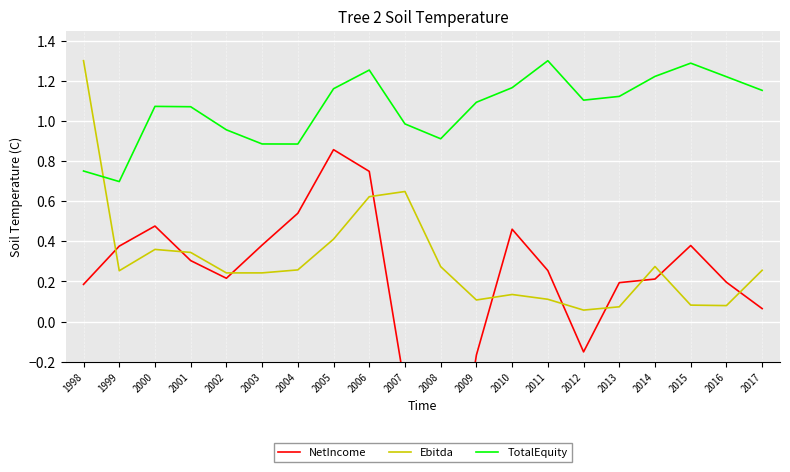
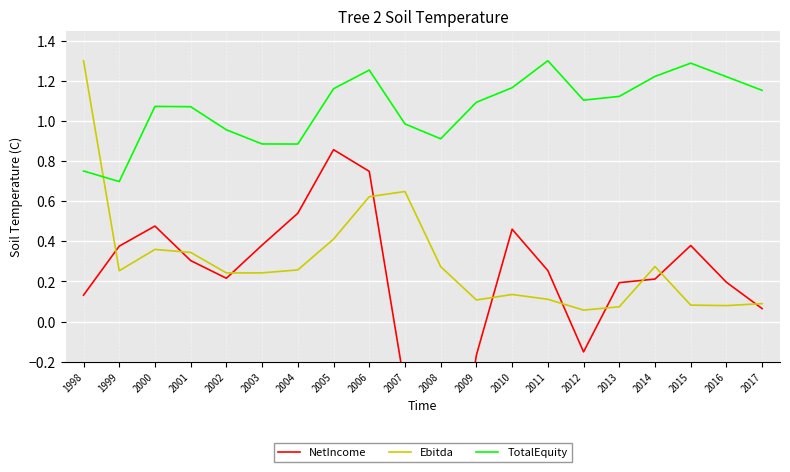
  {
    "NetIncome": {
-     "1998": 0.18,
+     "1998": 0.13,
      "1999": 0.38,
      "2000": 0.48,
      "2001": 0.30,
      "2002": 0.22,
      "2003": 0.38,
      "2004": 0.54,
      "2005": 0.86,
      "2006": 0.75,
      "2009": -0.17,
      "2010": 0.46,
      "2011": 0.25,
      "2012": -0.15,
      "2013": 0.19,
      "2014": 0.21,
      "2015": 0.38,
      "2016": 0.20,
      "2017": 0.06
    },
    "Ebitda": {
      "1998": 1.30,
      "1999": 0.25,
      "2000": 0.36,
      "2001": 0.34,
      "2002": 0.24,
      "2003": 0.24,
      "2004": 0.26,
      "2005": 0.41,
      "2006": 0.62,
      "2007": 0.65,
      "2008": 0.27,
      "2009": 0.11,
      "2010": 0.13,
      "2011": 0.11,
      "2012": 0.06,
      "2013": 0.07,
      "2014": 0.27,
      "2015": 0.08,
      "2016": 0.08,
-     "2017": 0.26
+     "2017": 0.09
    },
    "TotalEquity": {
      "1998": 0.75,
      "1999": 0.70,
      "2000": 1.07,
      "2001": 1.07,
      "2002": 0.96,
      "2003": 0.88,
      "2004": 0.88,
      "2005": 1.16,
      "2006": 1.25,
      "2007": 0.98,
      "2008": 0.91,
      "2009": 1.09,
      "2010": 1.17,
      "2011": 1.30,
      "2012": 1.10,
      "2013": 1.12,
      "2014": 1.22,
      "2015": 1.29,
      "2016": 1.22,
      "2017": 1.15
    }
  }
